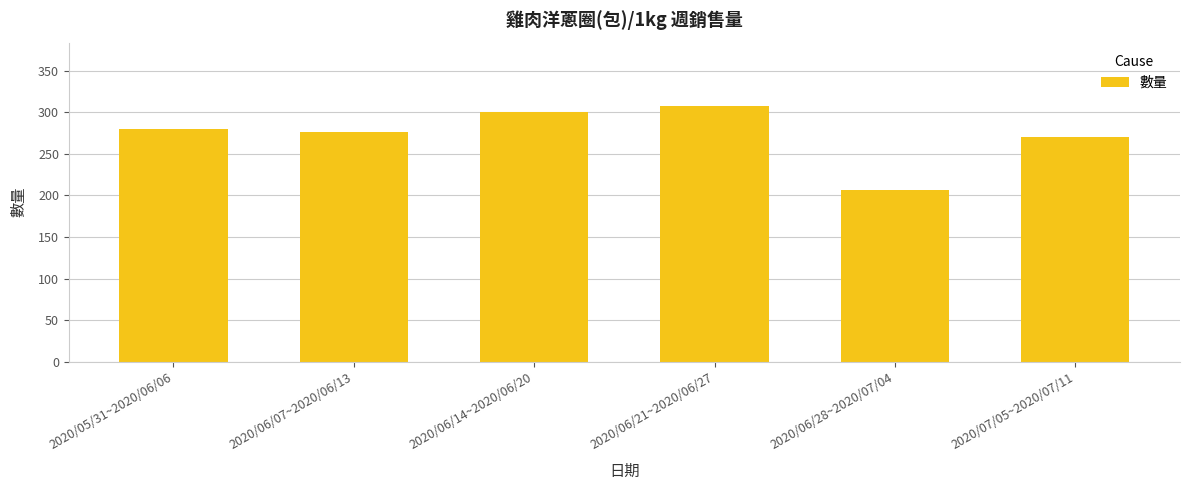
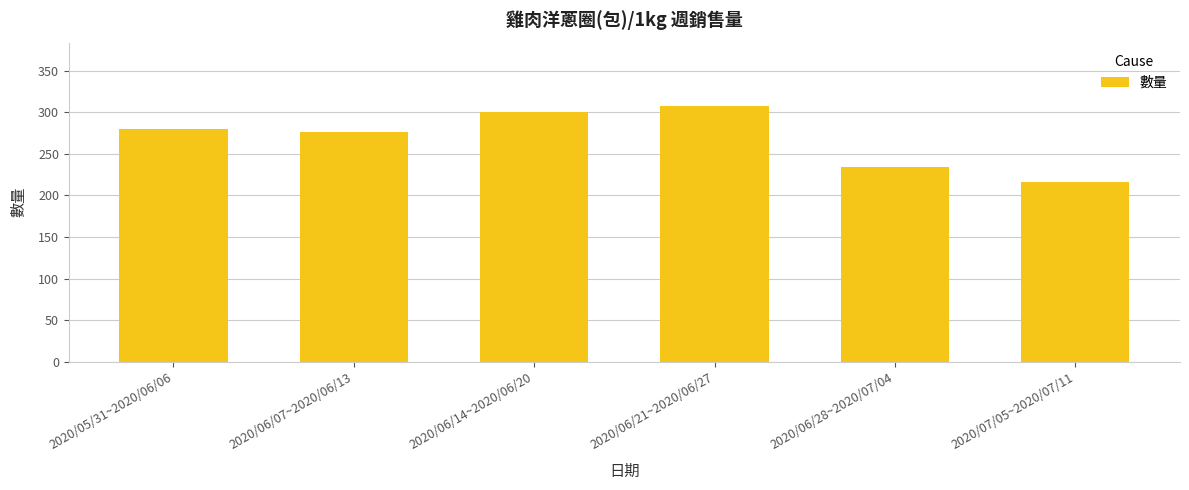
  {
    "2020/05/31~2020/06/06": 280,
    "2020/06/07~2020/06/13": 280,
    "2020/06/14~2020/06/20": 300,
    "2020/06/21~2020/06/27": 310,
-   "2020/06/28~2020/07/04": 210,
-   "2020/07/05~2020/07/11": 270
+   "2020/06/28~2020/07/04": 230,
+   "2020/07/05~2020/07/11": 220
  }
